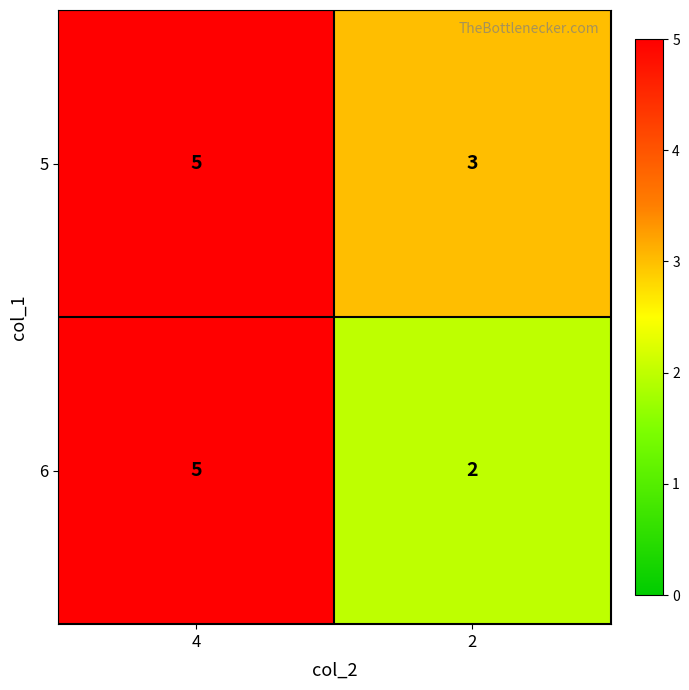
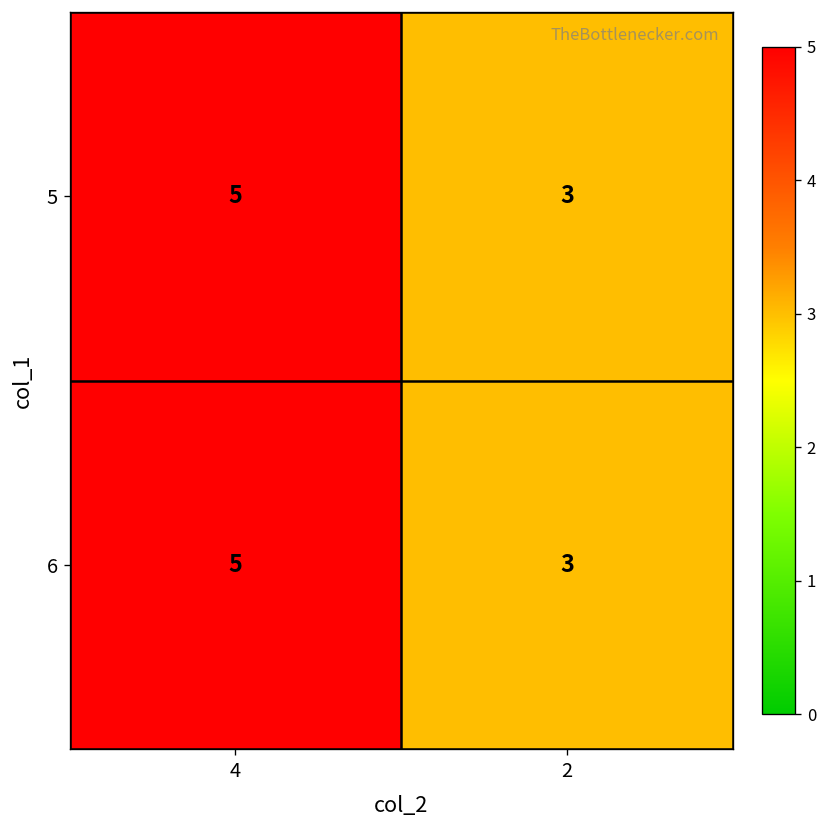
  {
    "5": {
      "4": 5
    },
    "6": {
      "4": 5,
-     "2": 2
+     "2": 3
    }
  }
